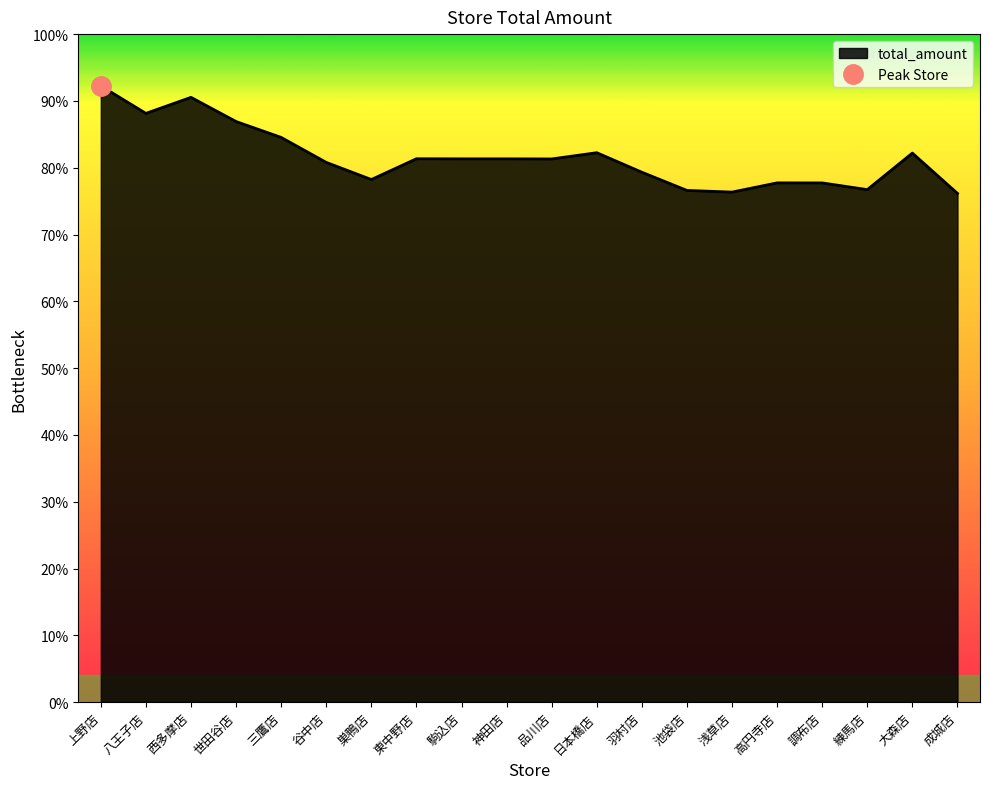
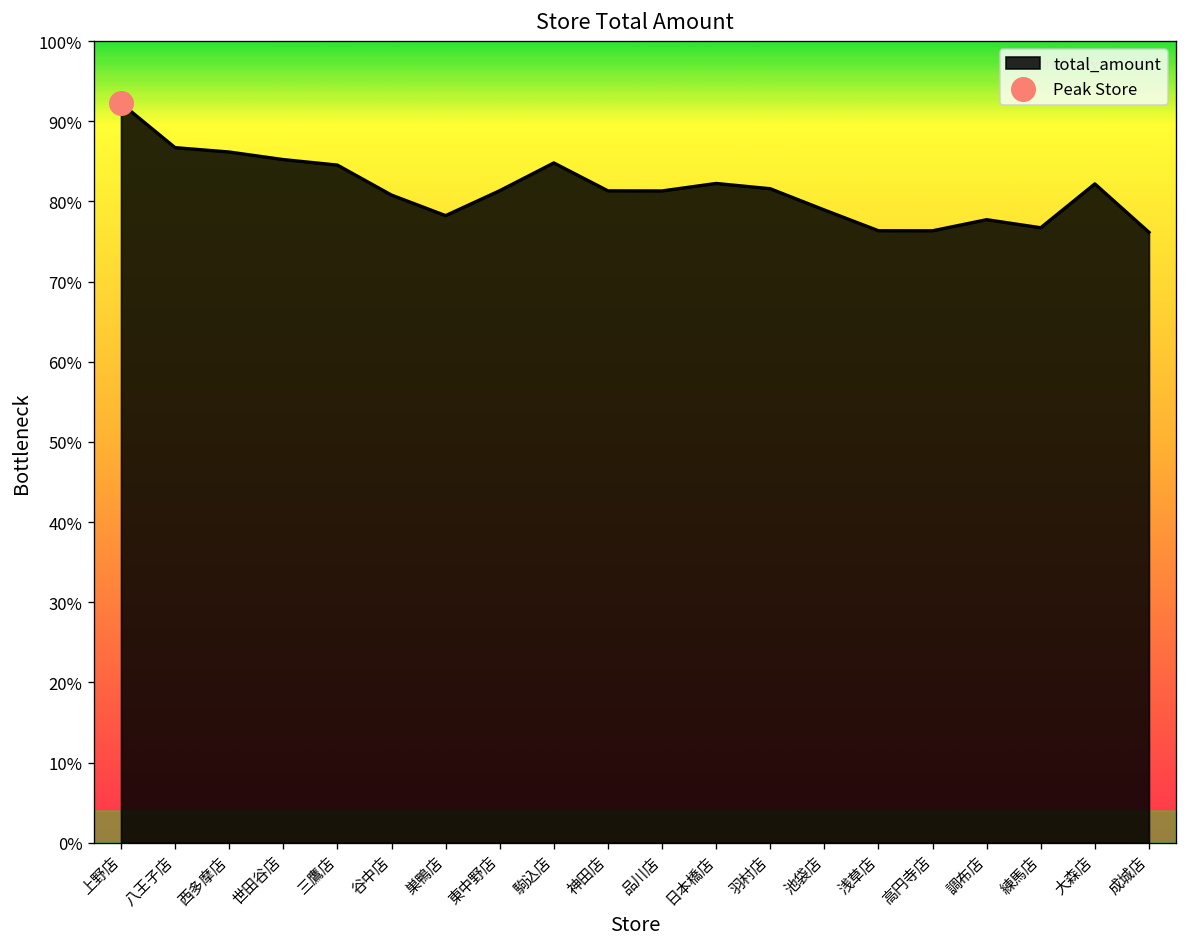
  {
    "total_amount": {
-     "八王子店": "88%",
-     "西多摩店": "91%",
-     "世田谷店": "87%",
+     "八王子店": "87%",
+     "西多摩店": "86%",
+     "世田谷店": "85%",
      "三鷹店": "85%",
      "谷中店": "81%",
      "巣鴨店": "78%",
      "東中野店": "81%",
-     "駒込店": "81%",
+     "駒込店": "85%",
      "神田店": "81%",
      "品川店": "81%",
      "日本橋店": "82%",
-     "羽村店": "79%",
-     "池袋店": "77%",
+     "羽村店": "82%",
+     "池袋店": "79%",
      "浅草店": "76%",
-     "高円寺店": "78%",
+     "高円寺店": "76%",
      "調布店": "78%",
      "練馬店": "77%",
      "大森店": "82%",
      "成城店": "76%"
    }
  }
